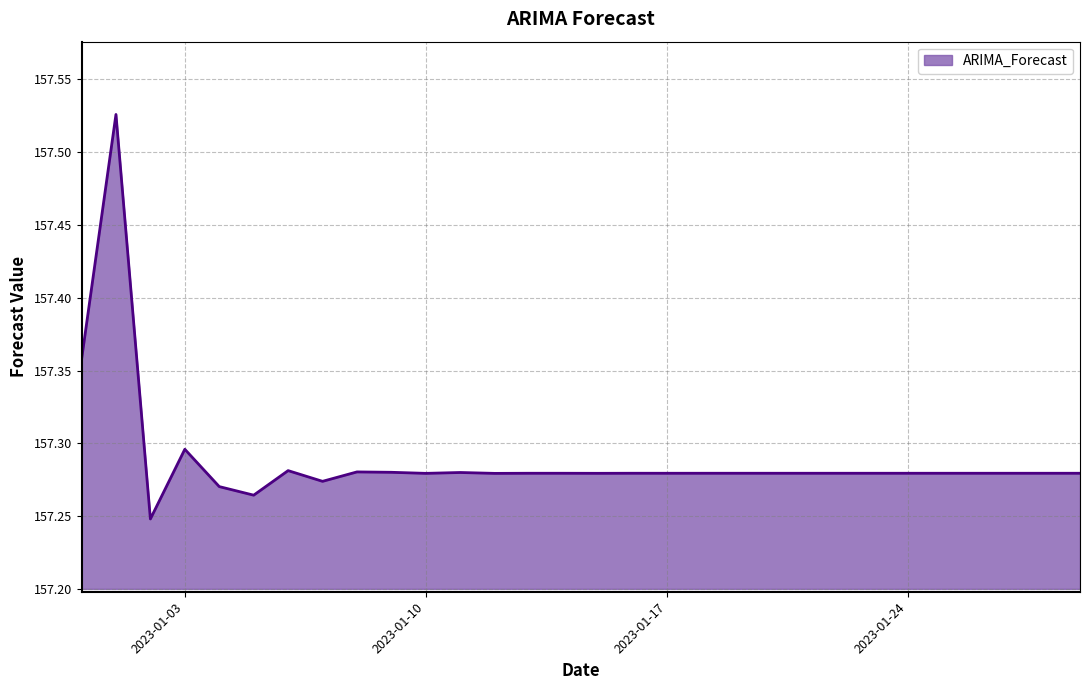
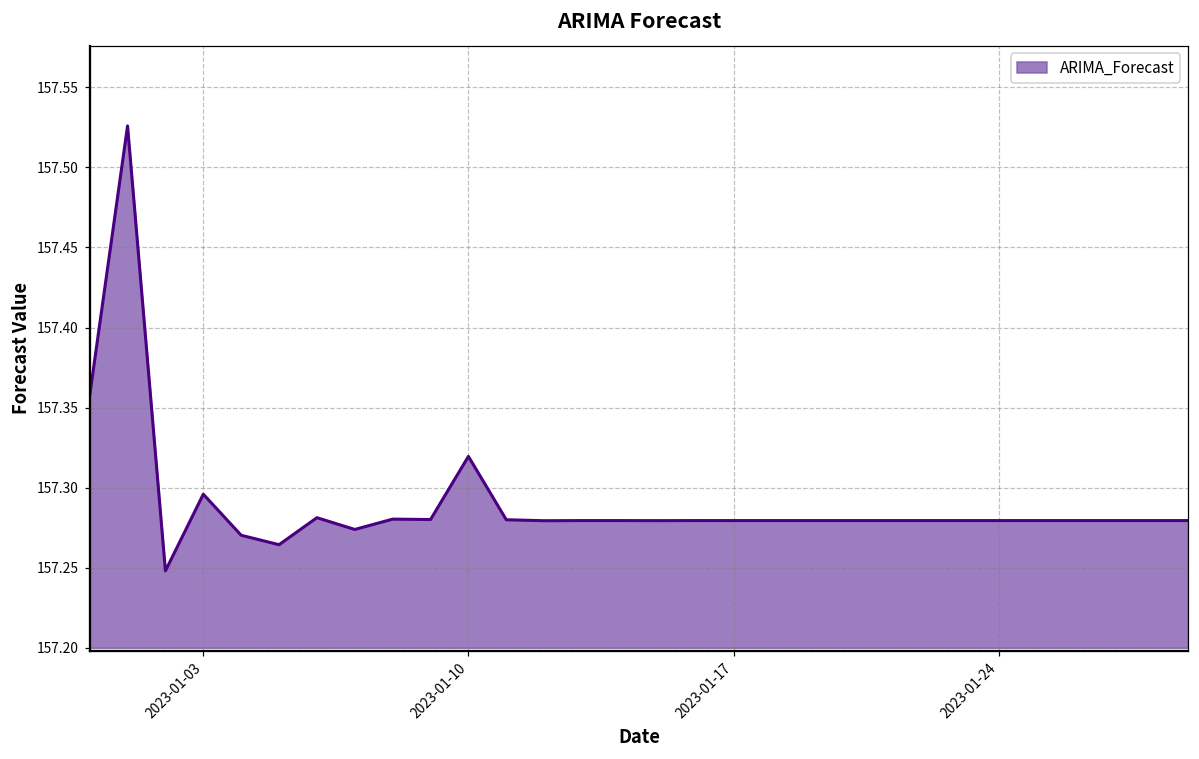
  {
    "2023-01-03": 157.296,
-   "2023-01-10": 157.279,
+   "2023-01-10": 157.320,
    "2023-01-17": 157.279,
    "2023-01-24": 157.279
  }
